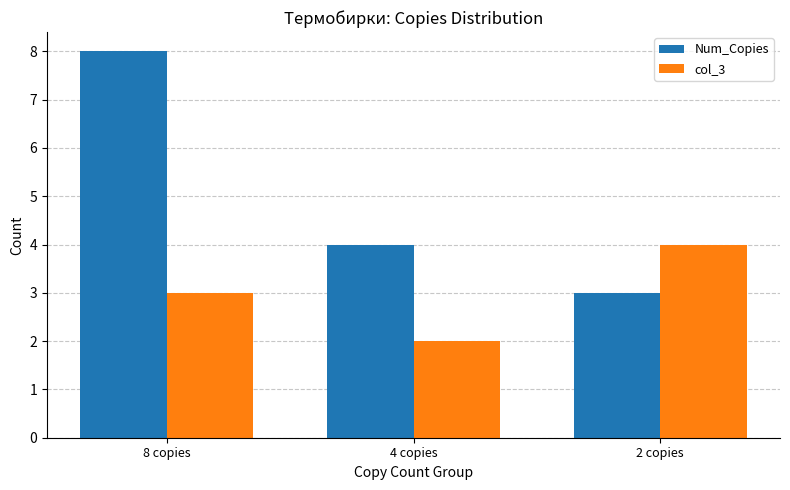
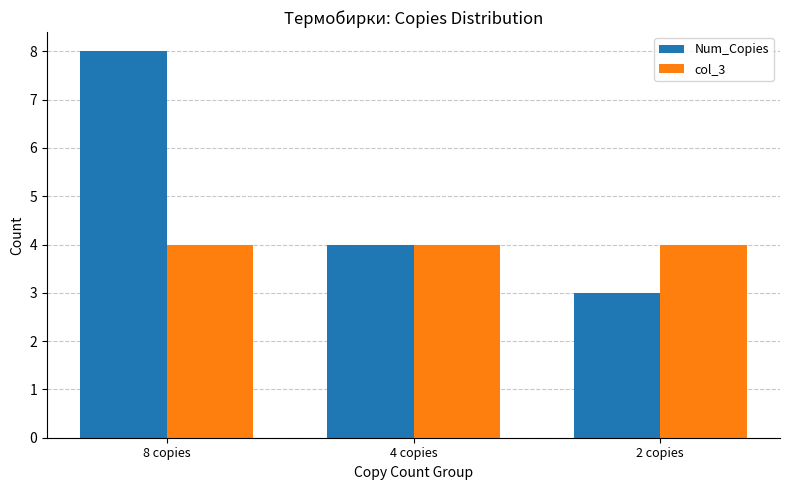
  {
    "Num_Copies": {
      "8 copies": 8,
      "4 copies": 4,
      "2 copies": 3
    },
    "col_3": {
-     "8 copies": 3,
-     "4 copies": 2,
+     "8 copies": 4,
+     "4 copies": 4,
      "2 copies": 4
    }
  }
